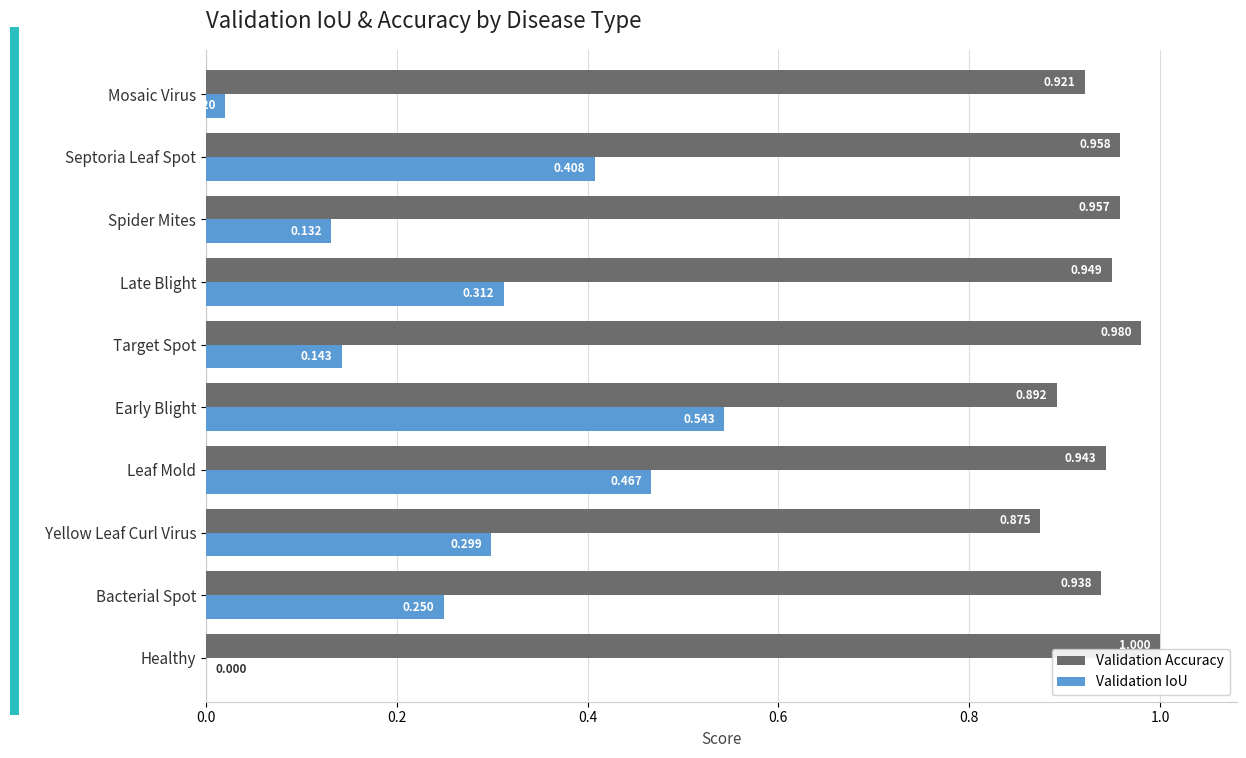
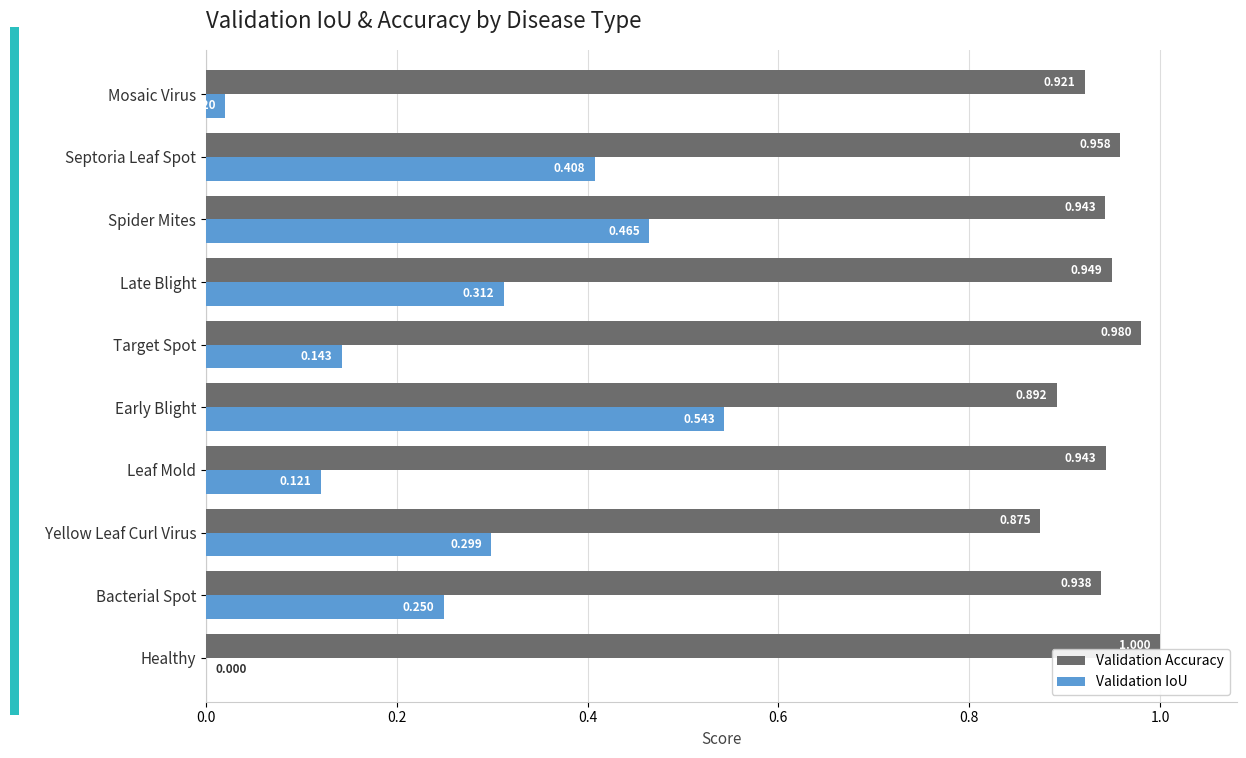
  {
    "Validation Accuracy": {
      "Mosaic Virus": 0.921,
      "Septoria Leaf Spot": 0.958,
-     "Spider Mites": 0.957,
+     "Spider Mites": 0.943,
      "Late Blight": 0.949,
      "Target Spot": 0.980,
      "Early Blight": 0.892,
      "Leaf Mold": 0.943,
      "Yellow Leaf Curl Virus": 0.875,
      "Bacterial Spot": 0.938
    },
    "Validation IoU": {
      "Septoria Leaf Spot": 0.408,
-     "Spider Mites": 0.132,
+     "Spider Mites": 0.465,
      "Late Blight": 0.312,
      "Target Spot": 0.143,
      "Early Blight": 0.543,
-     "Leaf Mold": 0.467,
+     "Leaf Mold": 0.121,
      "Yellow Leaf Curl Virus": 0.299,
      "Bacterial Spot": 0.250,
      "Healthy": 0.000
    }
  }
